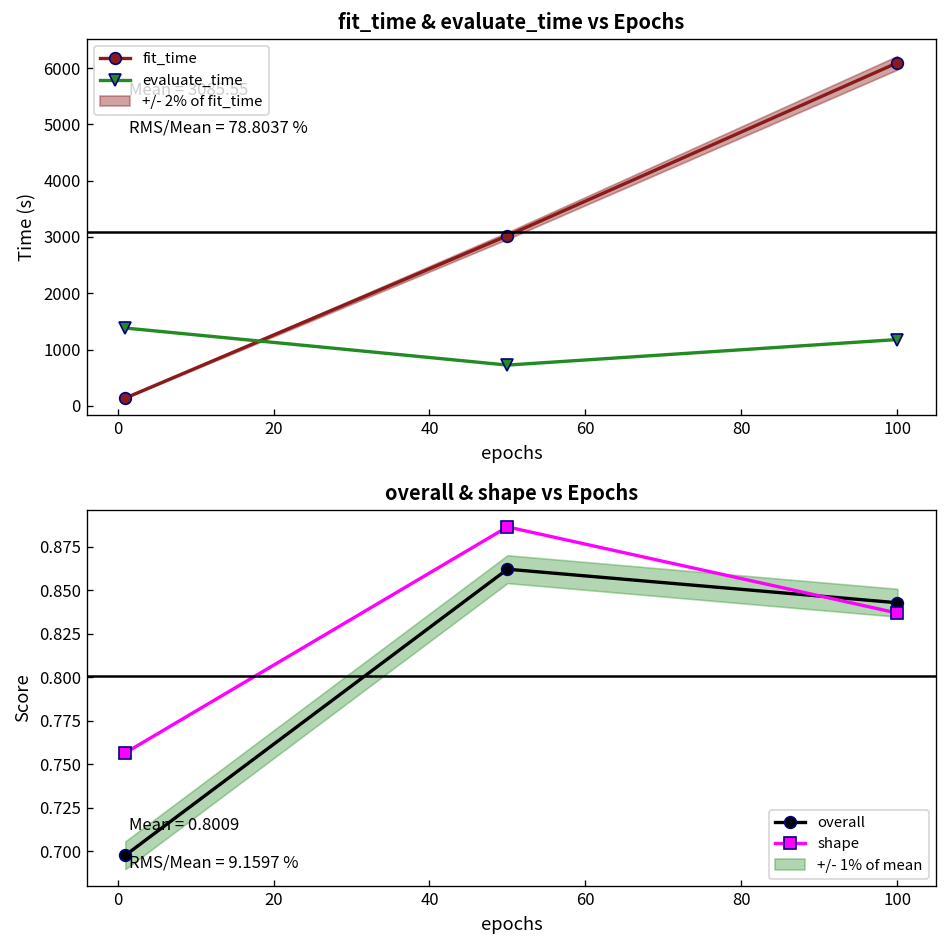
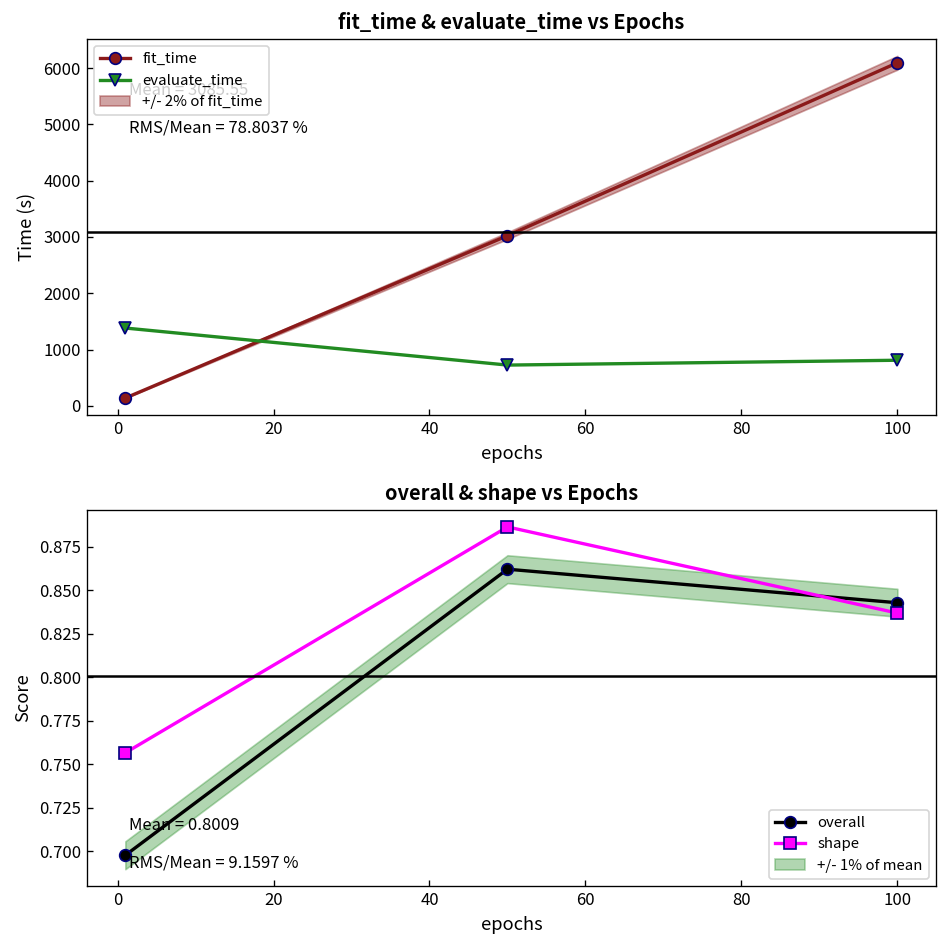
  {
    "fit_time & evaluate_time vs Epochs": {
      "evaluate_time": {
-       "100": 1200
+       "100": 800
      }
    },
    "overall & shape vs Epochs": {
      "overall": {
        "100": 0.843
      },
      "shape": {
        "100": 0.837
      }
    }
  }
